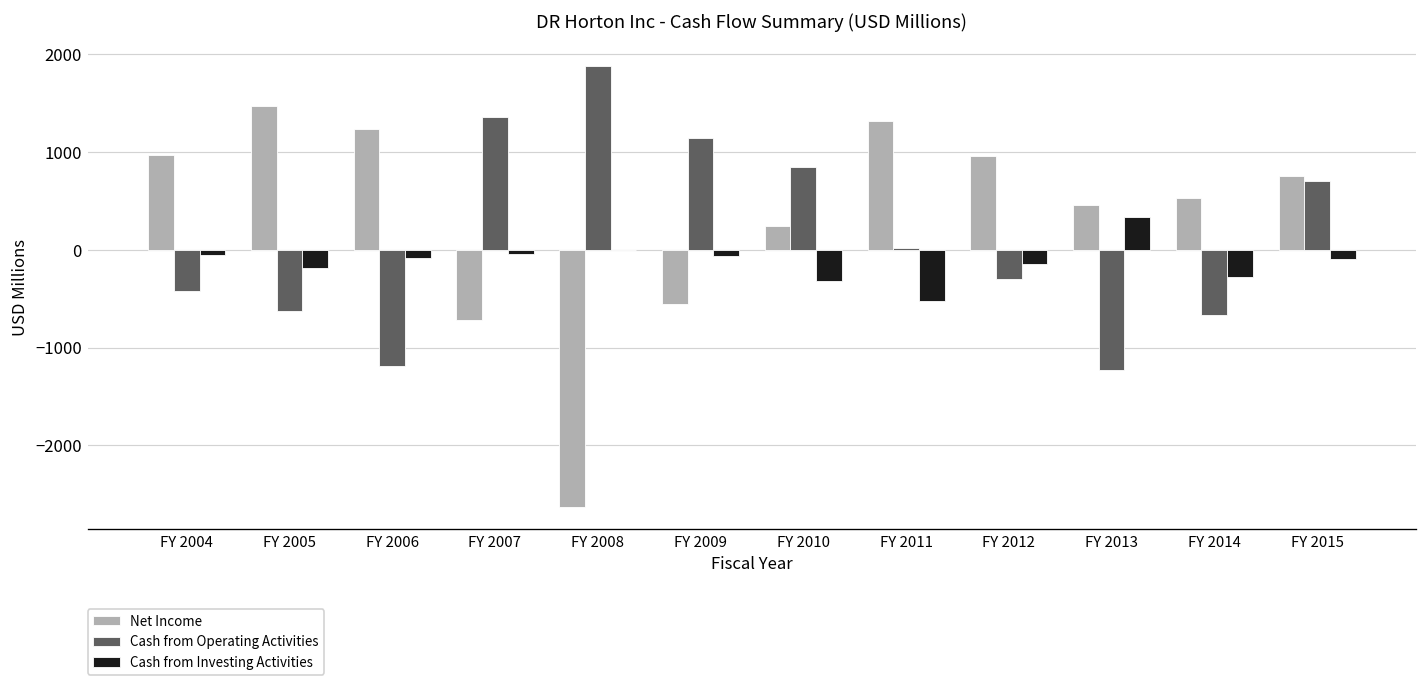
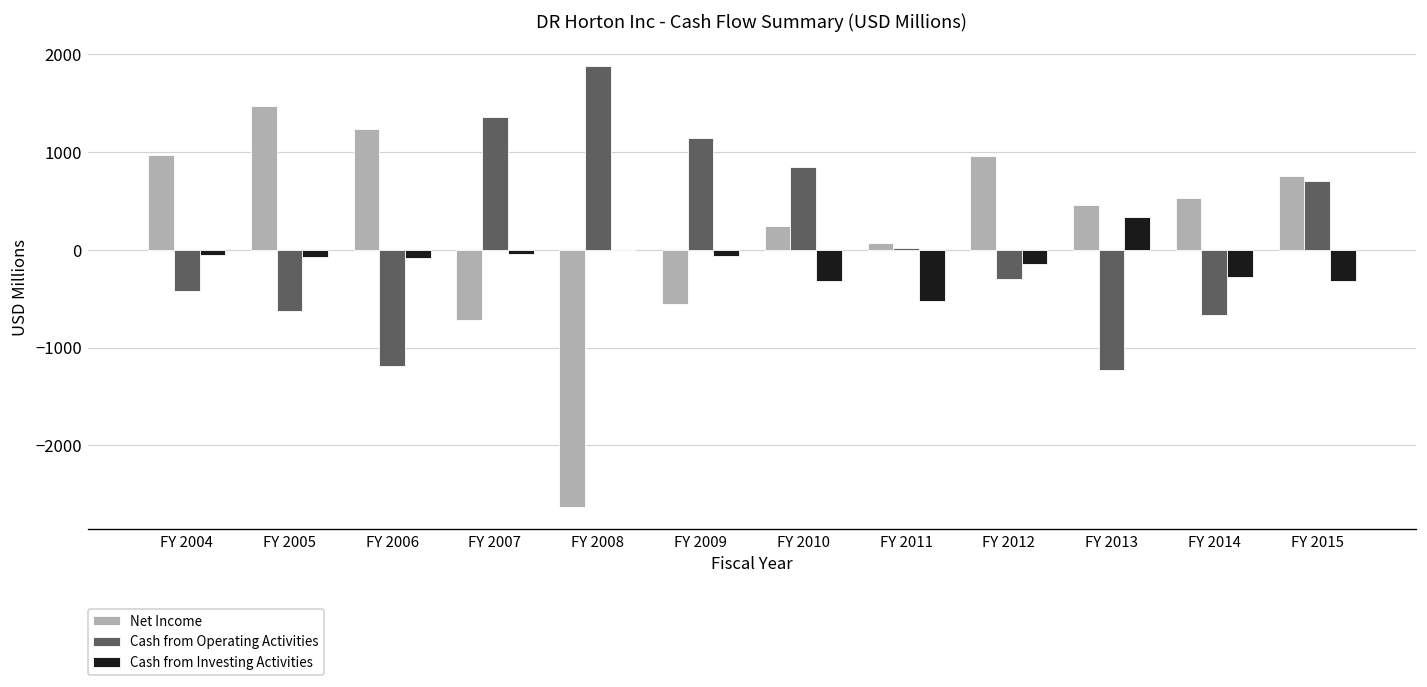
  {
    "Net Income": {
      "FY 2004": 1000,
      "FY 2005": 1500,
      "FY 2006": 1200,
      "FY 2007": -700,
      "FY 2008": -2600,
      "FY 2009": -500,
      "FY 2010": 200,
-     "FY 2011": 1300,
+     "FY 2011": 100,
      "FY 2012": 1000,
      "FY 2013": 500,
      "FY 2014": 500,
      "FY 2015": 800
    },
    "Cash from Operating Activities": {
      "FY 2004": -400,
      "FY 2005": -600,
      "FY 2006": -1200,
      "FY 2007": 1400,
      "FY 2008": 1900,
      "FY 2009": 1100,
      "FY 2010": 800,
      "FY 2012": -300,
      "FY 2013": -1200,
      "FY 2014": -700,
      "FY 2015": 700
    },
    "Cash from Investing Activities": {
      "FY 2004": -100,
-     "FY 2005": -200,
+     "FY 2005": -100,
      "FY 2006": -100,
      "FY 2007": 0,
      "FY 2009": -100,
      "FY 2010": -300,
      "FY 2011": -500,
      "FY 2012": -100,
      "FY 2013": 300,
      "FY 2014": -300,
-     "FY 2015": -100
+     "FY 2015": -300
    }
  }
